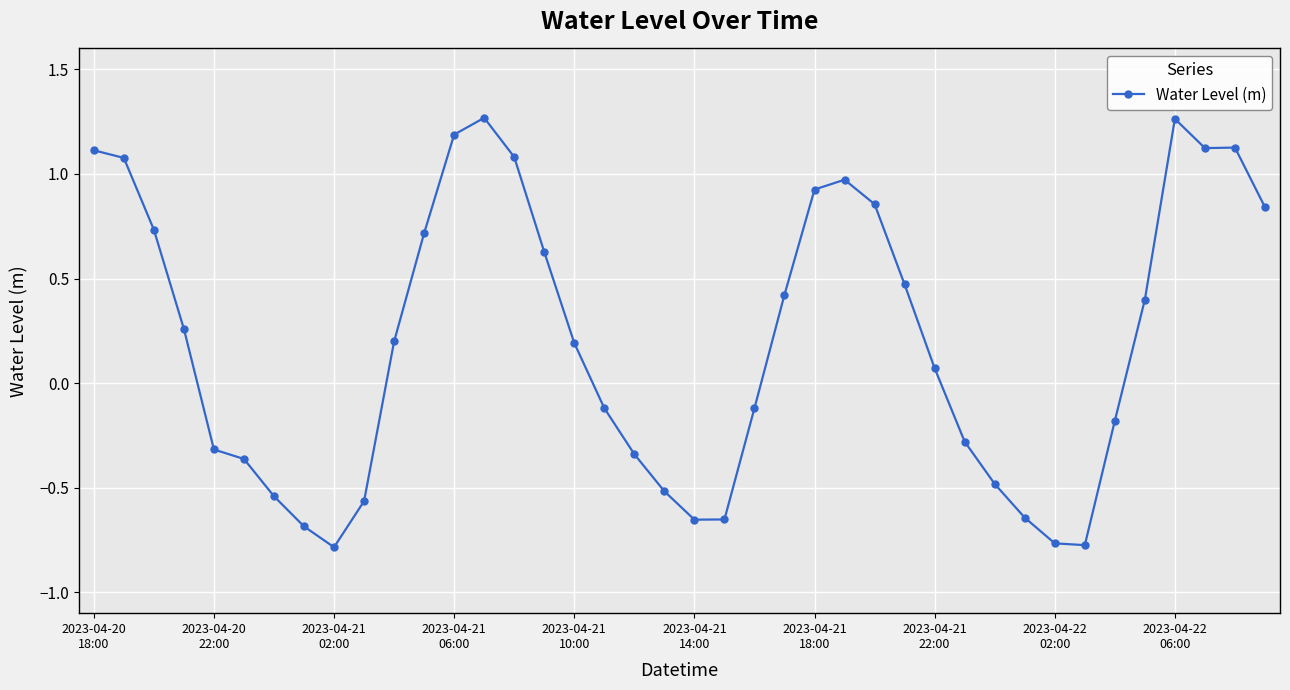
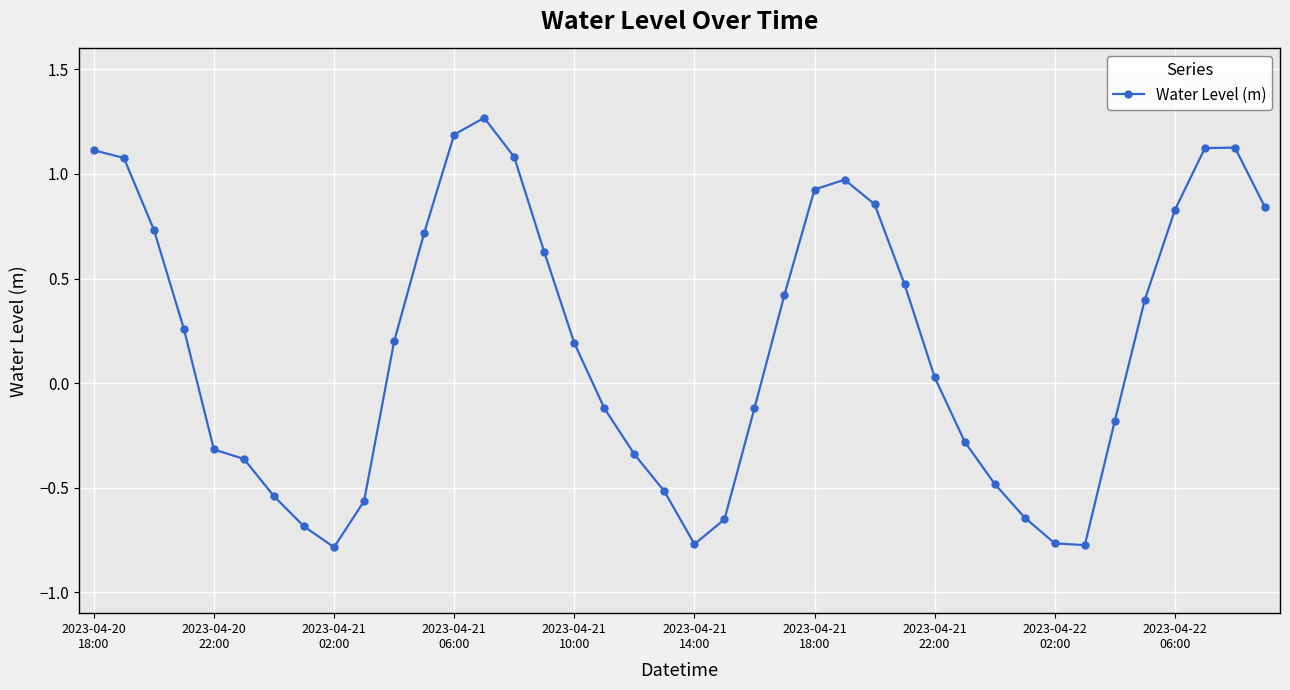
  {
    "2023-04-20 18:00": 1.11,
    "2023-04-20 22:00": -0.32,
    "2023-04-21 02:00": -0.78,
    "2023-04-21 06:00": 1.19,
    "2023-04-21 10:00": 0.19,
-   "2023-04-21 14:00": -0.65,
+   "2023-04-21 14:00": -0.77,
    "2023-04-21 18:00": 0.93,
-   "2023-04-21 22:00": 0.07,
+   "2023-04-21 22:00": 0.03,
    "2023-04-22 02:00": -0.77,
-   "2023-04-22 06:00": 1.26
+   "2023-04-22 06:00": 0.83
  }
